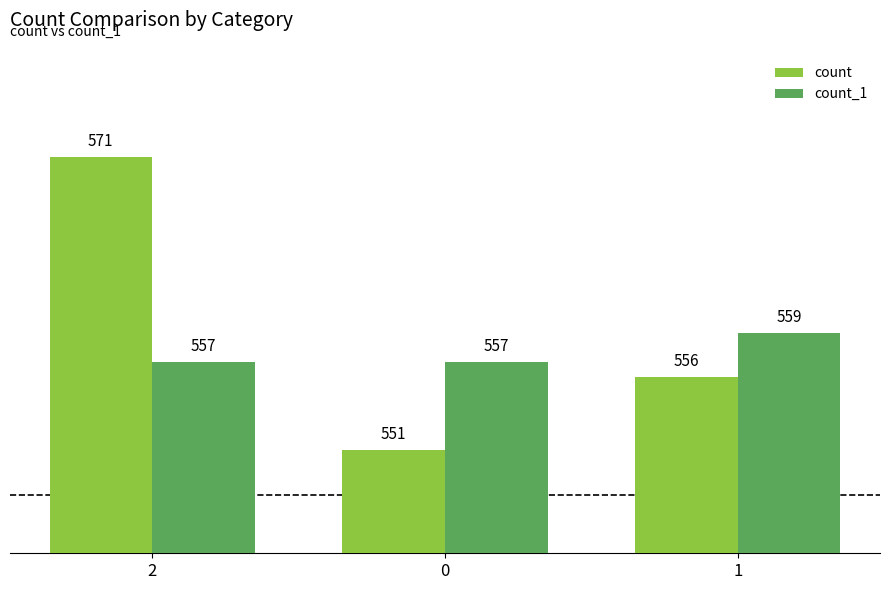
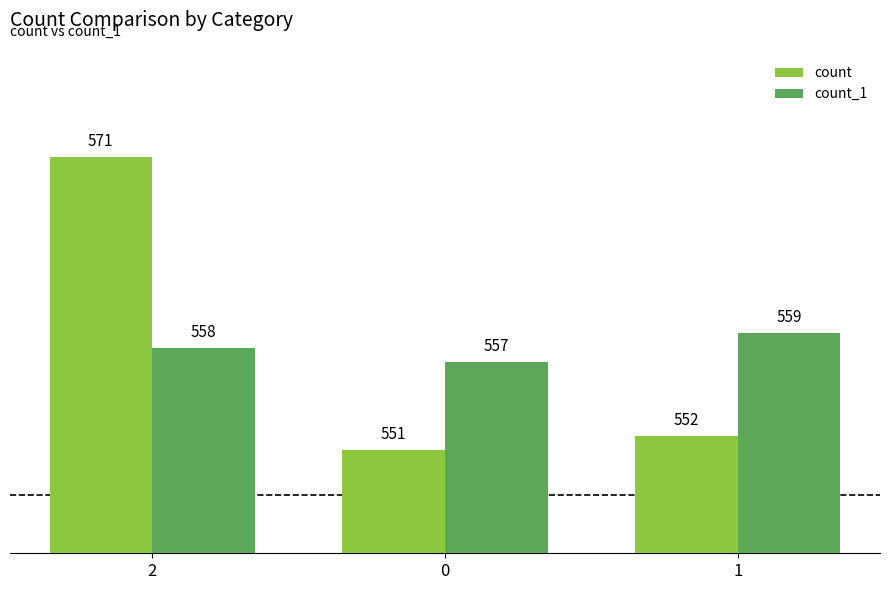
  {
    "count": {
      "2": 571,
      "0": 551,
-     "1": 556
+     "1": 552
    },
    "count_1": {
-     "2": 557,
+     "2": 558,
      "0": 557,
      "1": 559
    }
  }
